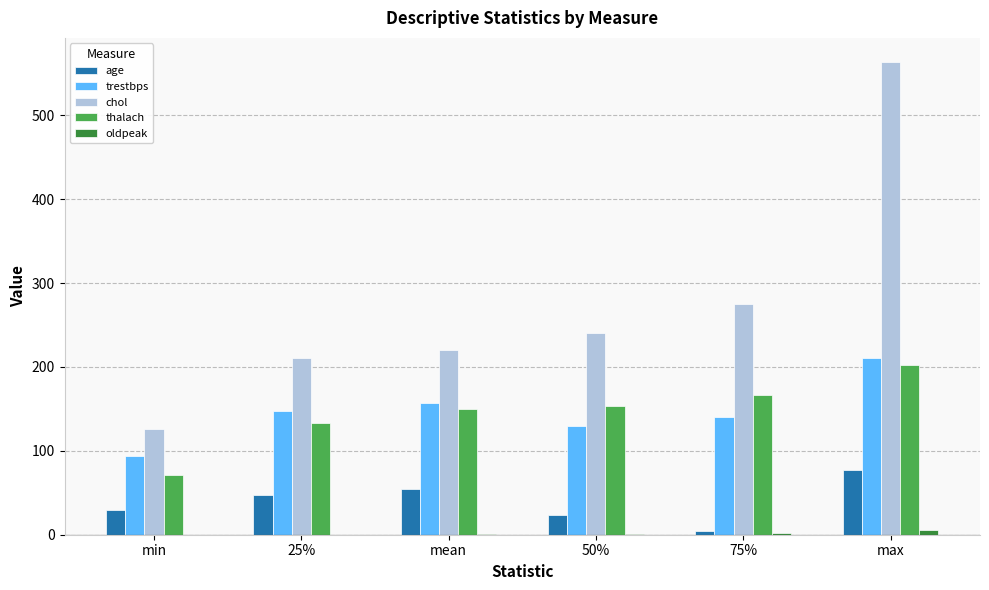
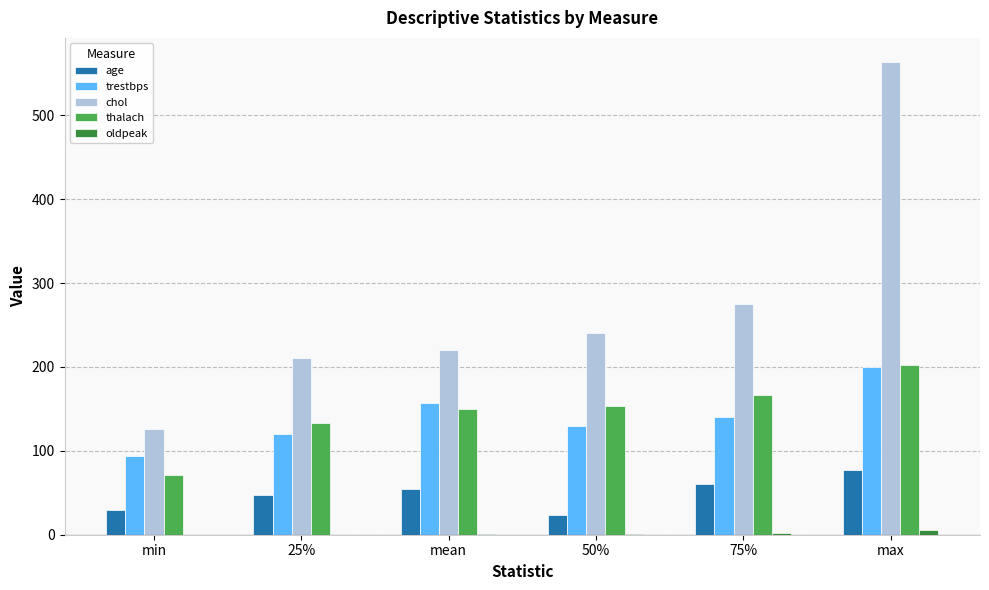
  {
    "age": {
      "min": 30,
      "25%": 50,
      "mean": 50,
      "50%": 20,
-     "75%": 10,
+     "75%": 60,
      "max": 80
    },
    "trestbps": {
      "min": 90,
-     "25%": 150,
+     "25%": 120,
      "mean": 160,
      "50%": 130,
      "75%": 140,
-     "max": 210
+     "max": 200
    },
    "chol": {
      "min": 130,
      "25%": 210,
      "mean": 220,
      "50%": 240,
      "75%": 270,
      "max": 560
    }
  }
